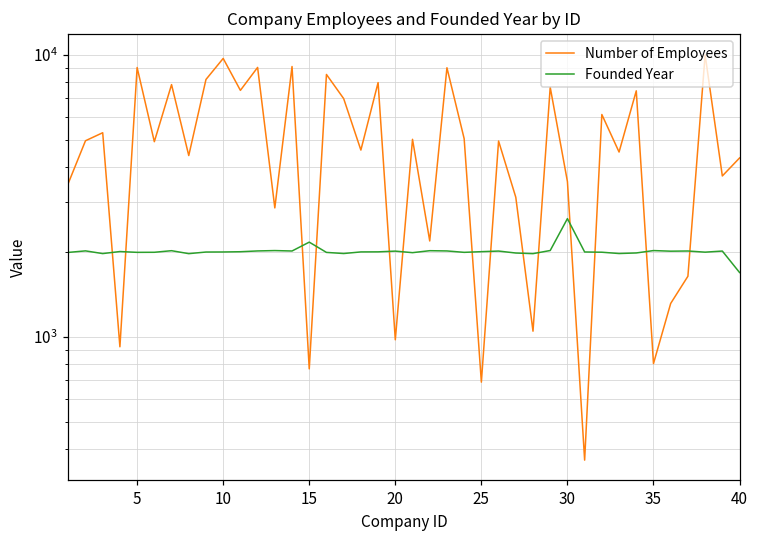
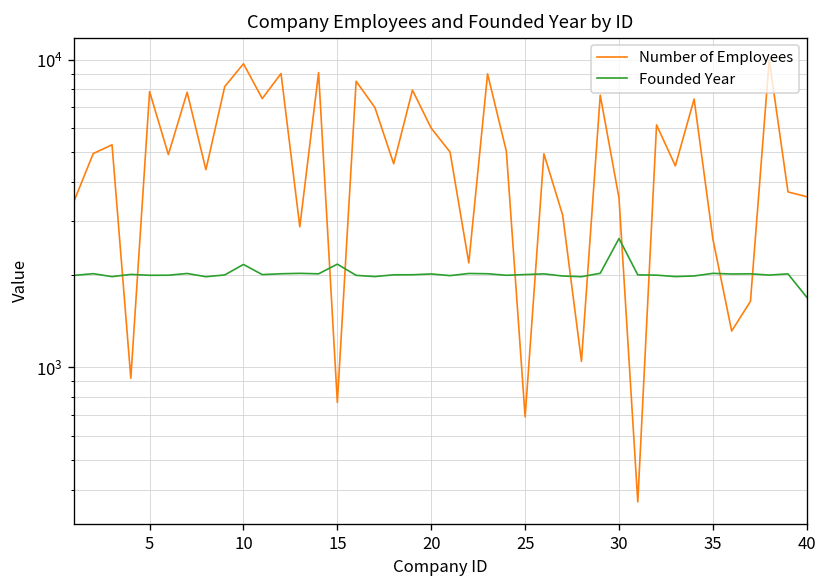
  {
    "Number of Employees": {
-     "5": 9000,
+     "5": 7900,
      "10": 9700,
      "15": 770,
-     "20": 980,
+     "20": 6000,
      "25": 690,
      "30": 3500,
-     "35": 800,
-     "40": 4300
+     "35": 2600,
+     "40": 3600
    },
    "Founded Year": {
      "5": 2000,
-     "10": 2000,
+     "10": 2200,
      "15": 2200,
      "20": 2000,
      "25": 2000,
      "30": 2600,
      "35": 2000,
      "40": 1700
    }
  }
